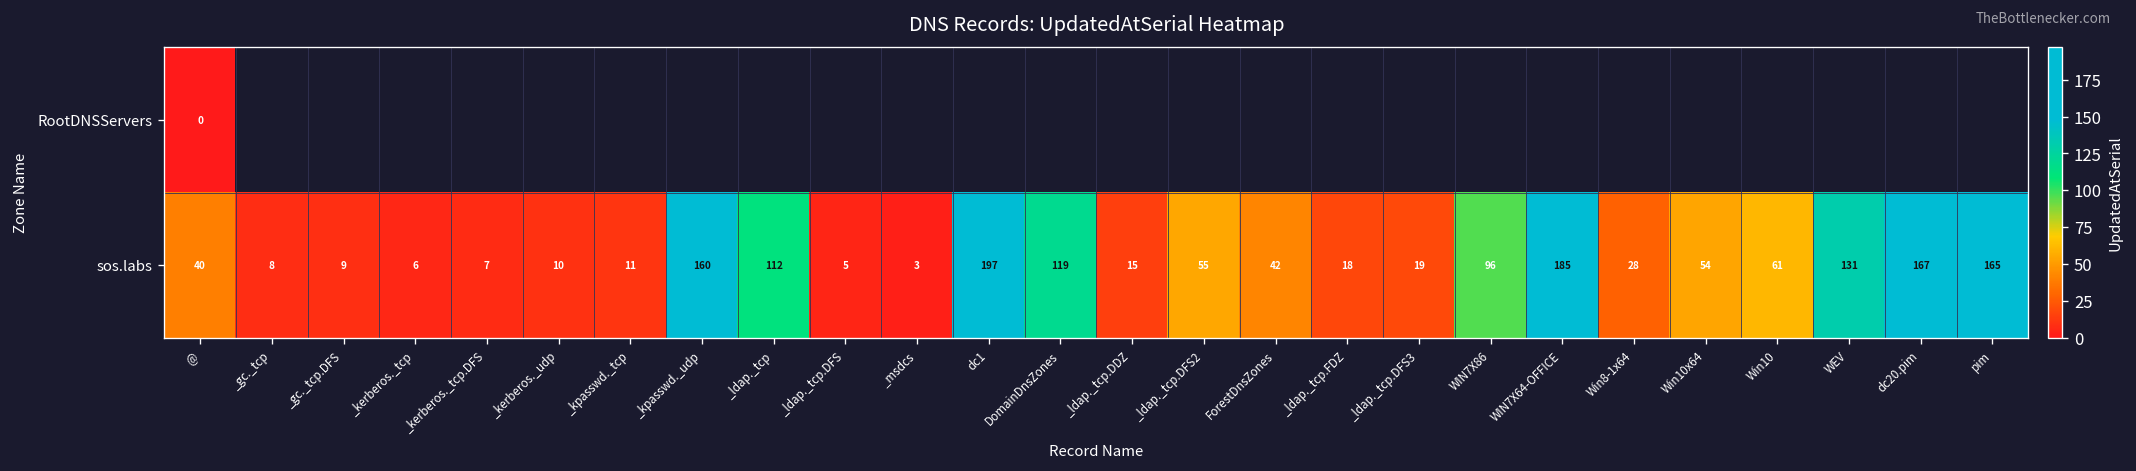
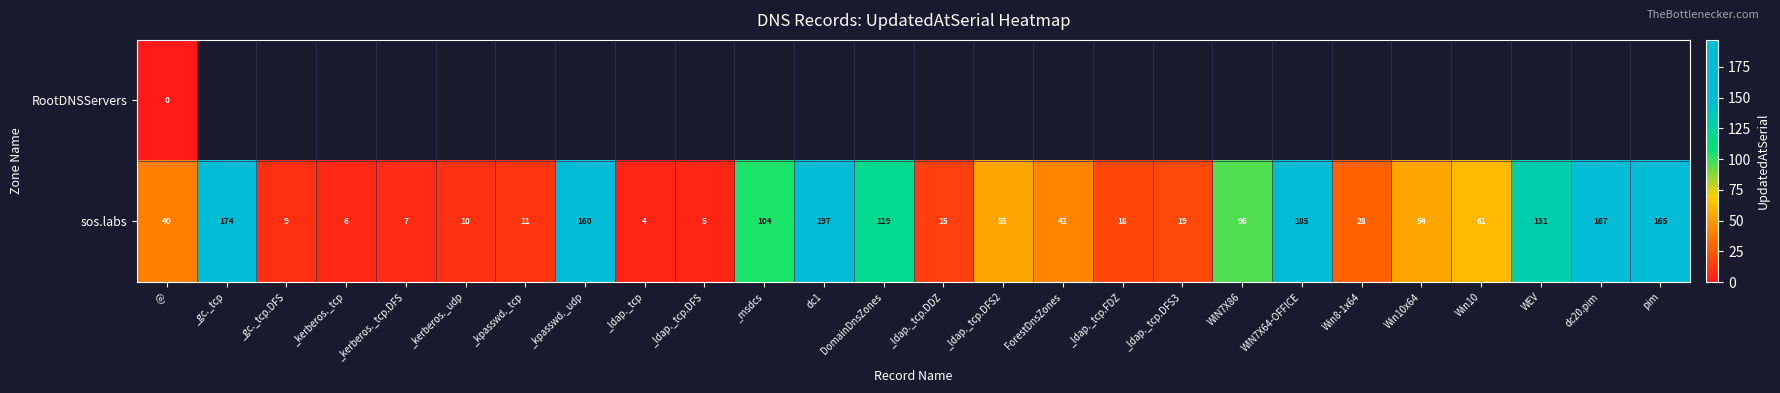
  {
    "RootDNSServers": {
      "@": 0
    },
    "sos.labs": {
      "@": 40,
-     "_gc._tcp": 8,
+     "_gc._tcp": 174,
      "_gc._tcp.DFS": 9,
      "_kerberos._tcp": 6,
      "_kerberos._tcp.DFS": 7,
      "_kerberos._udp": 10,
      "_kpasswd._tcp": 11,
      "_kpasswd._udp": 160,
-     "_ldap._tcp": 112,
+     "_ldap._tcp": 4,
      "_ldap._tcp.DFS": 5,
-     "_msdcs": 3,
+     "_msdcs": 104,
      "dc1": 197,
      "DomainDnsZones": 119,
      "_ldap._tcp.DDZ": 15,
      "_ldap._tcp.DFS2": 55,
      "ForestDnsZones": 42,
      "_ldap._tcp.FDZ": 18,
      "_ldap._tcp.DFS3": 19,
      "WIN7X86": 96,
      "WIN7X64-OFFICE": 185,
      "Win8-1x64": 28,
      "Win10x64": 54,
      "Win10": 61,
      "WEV": 131,
      "dc20.pim": 167,
      "pim": 165
    }
  }
